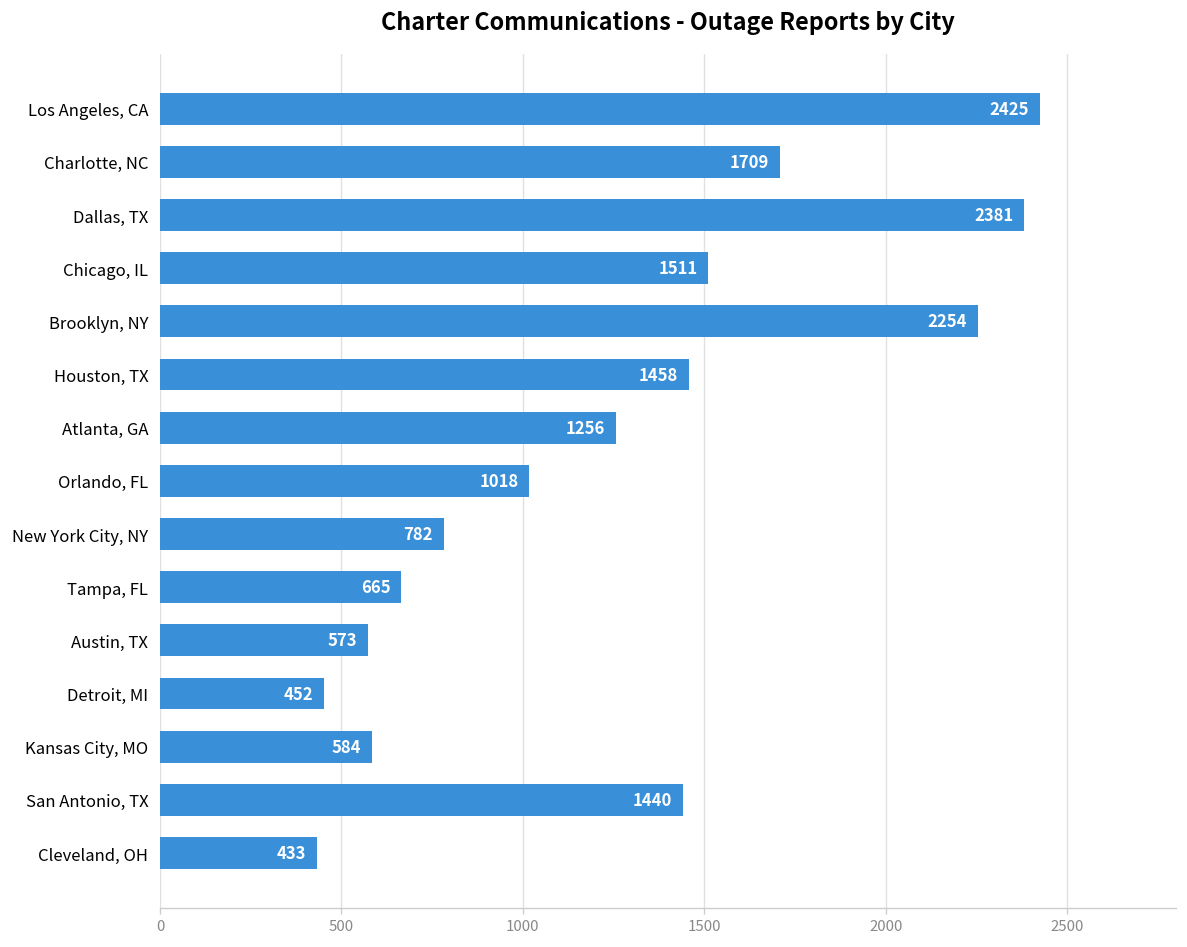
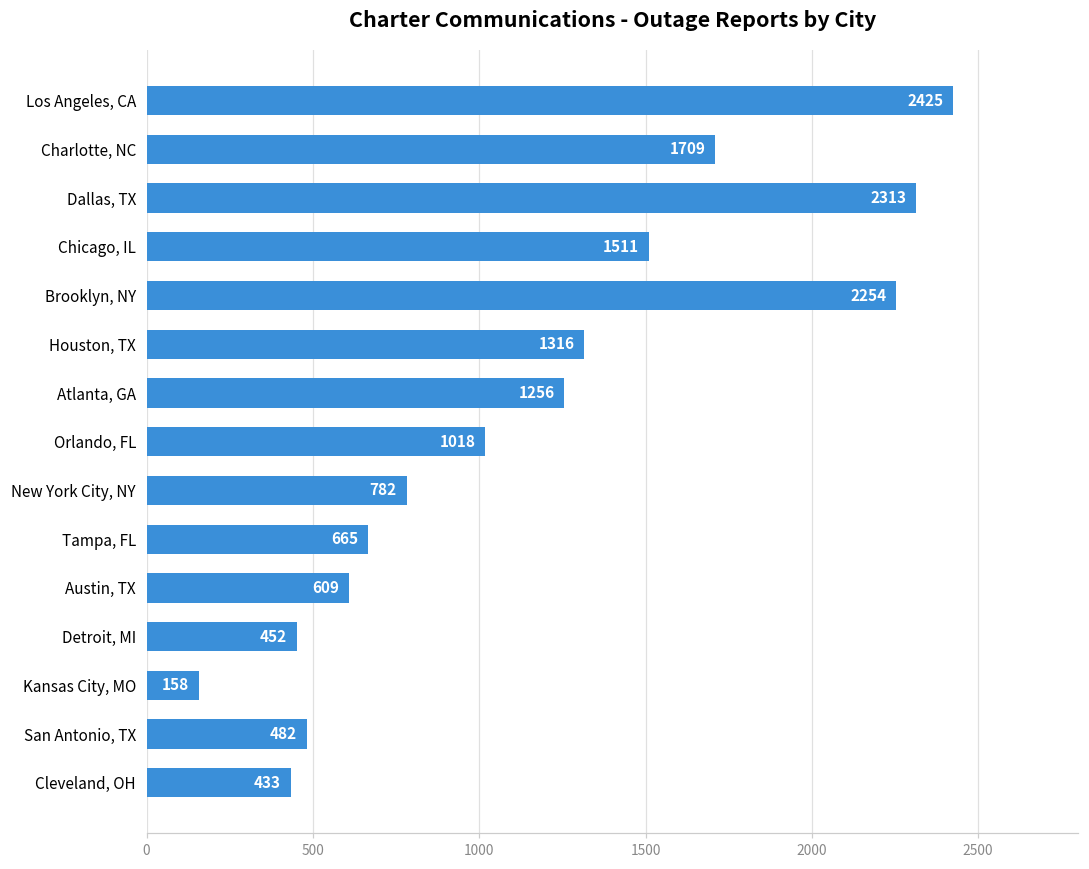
  {
    "Los Angeles, CA": 2425,
    "Charlotte, NC": 1709,
-   "Dallas, TX": 2381,
+   "Dallas, TX": 2313,
    "Chicago, IL": 1511,
    "Brooklyn, NY": 2254,
-   "Houston, TX": 1458,
+   "Houston, TX": 1316,
    "Atlanta, GA": 1256,
    "Orlando, FL": 1018,
    "New York City, NY": 782,
    "Tampa, FL": 665,
-   "Austin, TX": 573,
+   "Austin, TX": 609,
    "Detroit, MI": 452,
-   "Kansas City, MO": 584,
-   "San Antonio, TX": 1440,
+   "Kansas City, MO": 158,
+   "San Antonio, TX": 482,
    "Cleveland, OH": 433
  }
